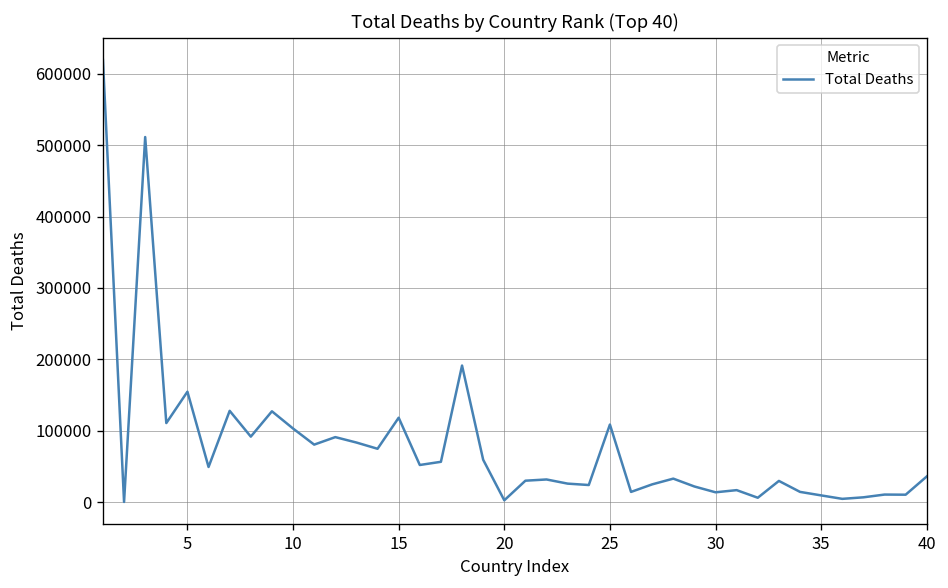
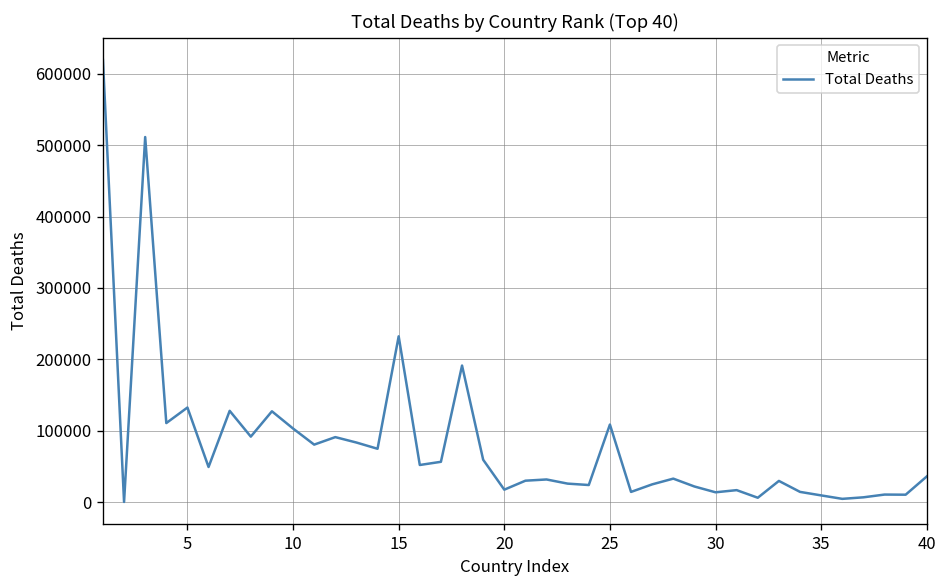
  {
-   "5": 150000,
+   "5": 130000,
    "10": 100000,
-   "15": 120000,
-   "20": 0,
+   "15": 230000,
+   "20": 20000,
    "25": 110000,
    "30": 10000,
    "35": 10000,
    "40": 40000
  }
